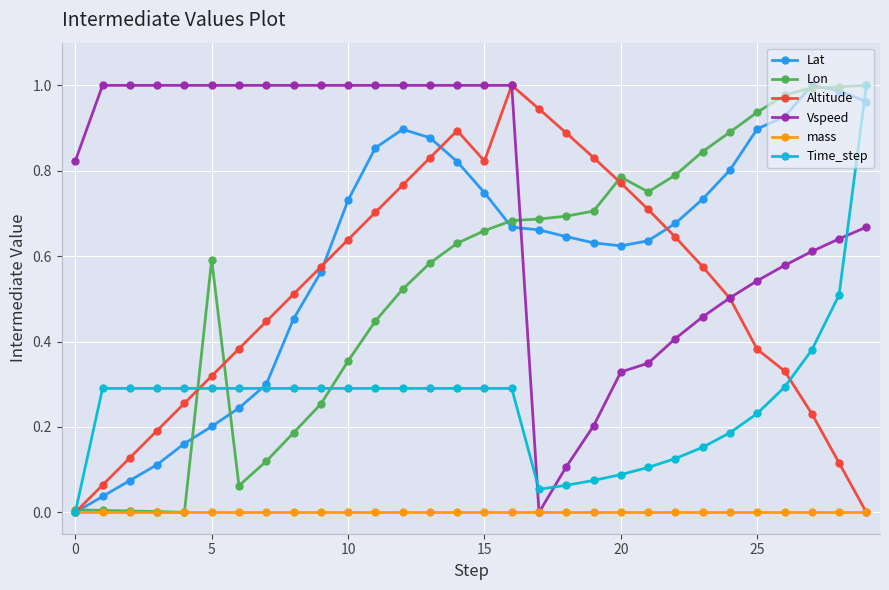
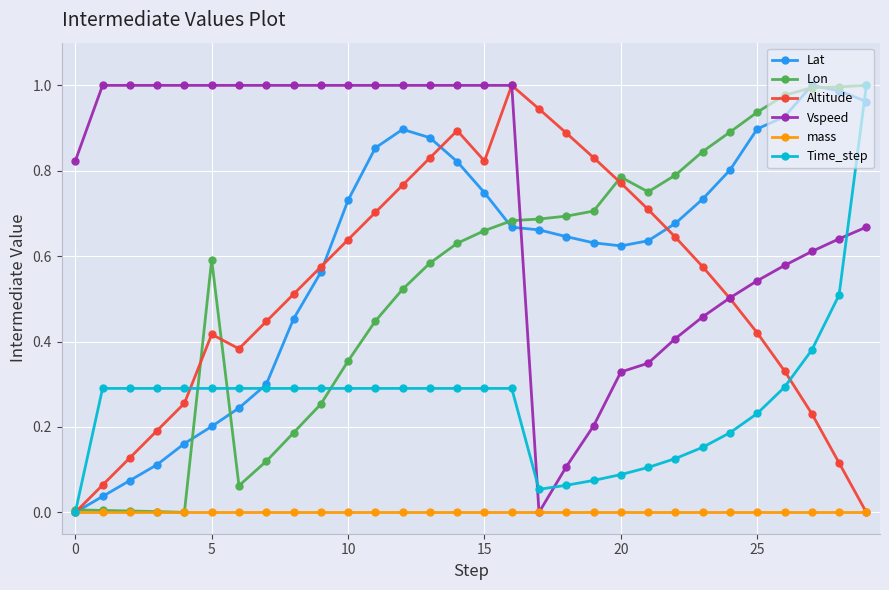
  {
    "Lon": {
      "0": 0.01,
      "5": 0.59,
      "10": 0.35,
      "15": 0.66,
      "20": 0.79,
      "25": 0.94
    },
    "Altitude": {
-     "5": 0.32,
+     "5": 0.42,
      "10": 0.64,
      "15": 0.82,
      "20": 0.77,
-     "25": 0.38
+     "25": 0.42
    },
    "Vspeed": {
      "0": 0.82,
      "5": 1.00,
      "10": 1.00,
      "15": 1.00,
      "20": 0.33,
      "25": 0.54
    },
    "mass": {
      "5": 0.00,
      "10": 0.00,
      "15": 0.00,
      "20": 0.00,
      "25": 0.00
    }
  }
